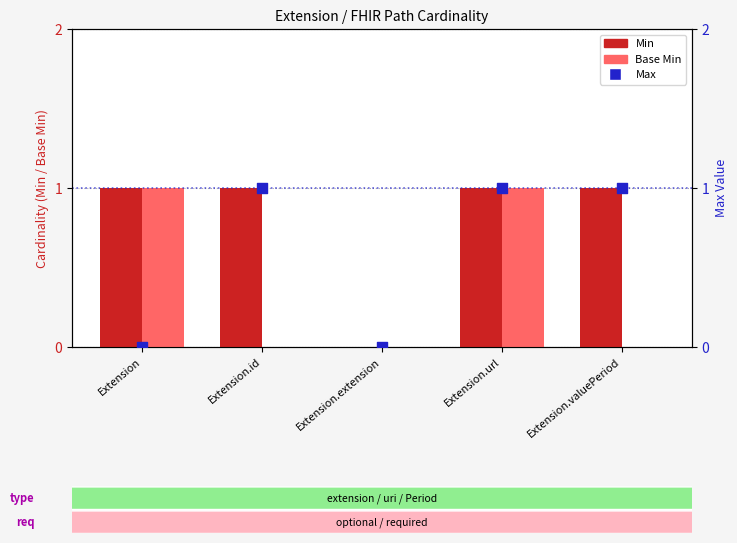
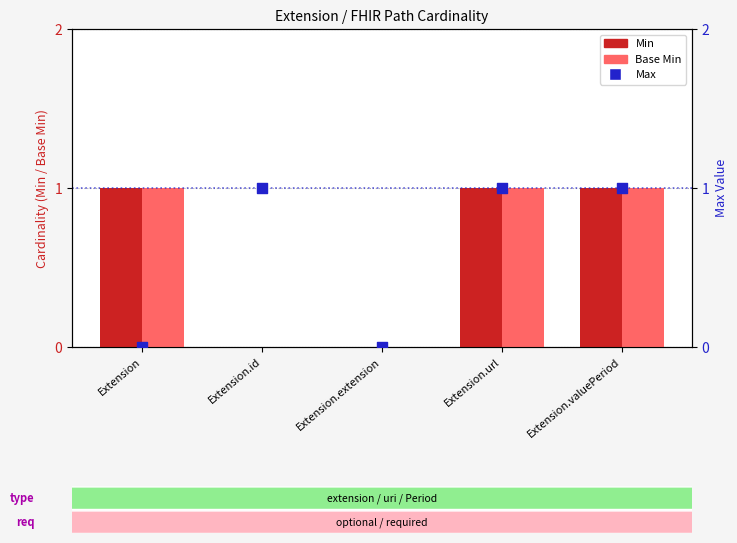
  {
    "Min": {
      "Extension": 1,
-     "Extension.id": 1,
+     "Extension.id": 0,
      "Extension.extension": 0,
      "Extension.url": 1,
      "Extension.valuePeriod": 1
    },
    "Base Min": {
      "Extension": 1,
      "Extension.id": 0,
      "Extension.extension": 0,
      "Extension.url": 1,
-     "Extension.valuePeriod": 0
+     "Extension.valuePeriod": 1
    }
  }
